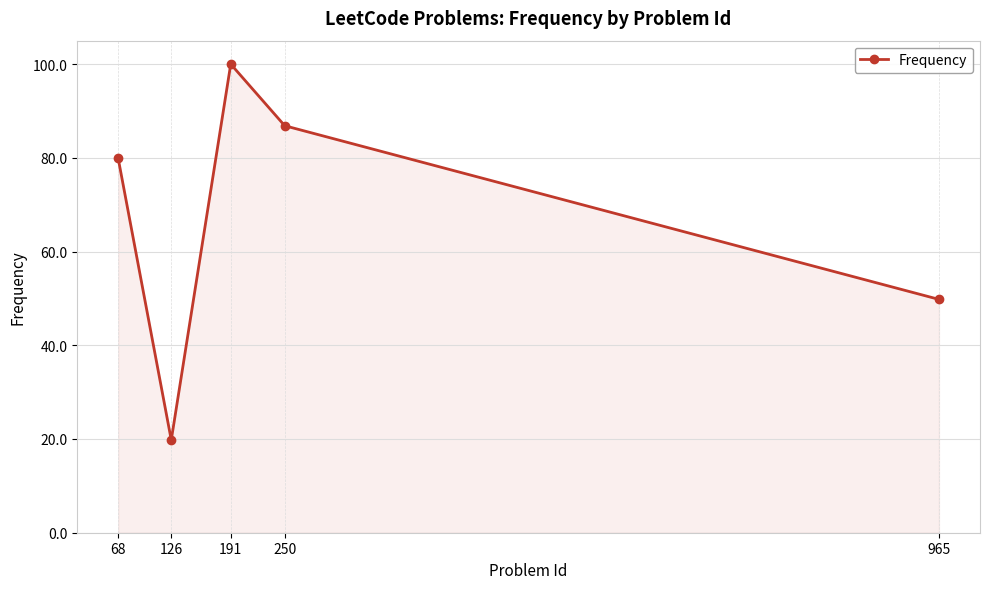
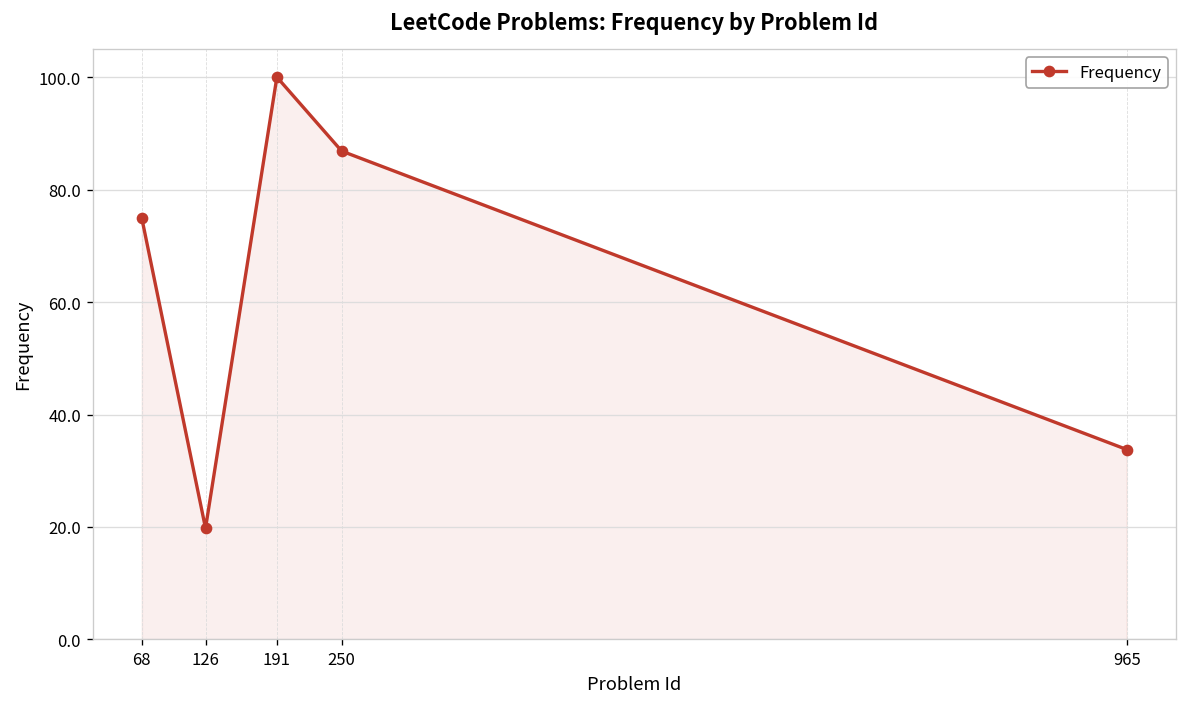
  {
-   "68": 80,
+   "68": 75,
    "126": 20,
    "191": 100,
    "250": 87,
-   "965": 50
+   "965": 34
  }
